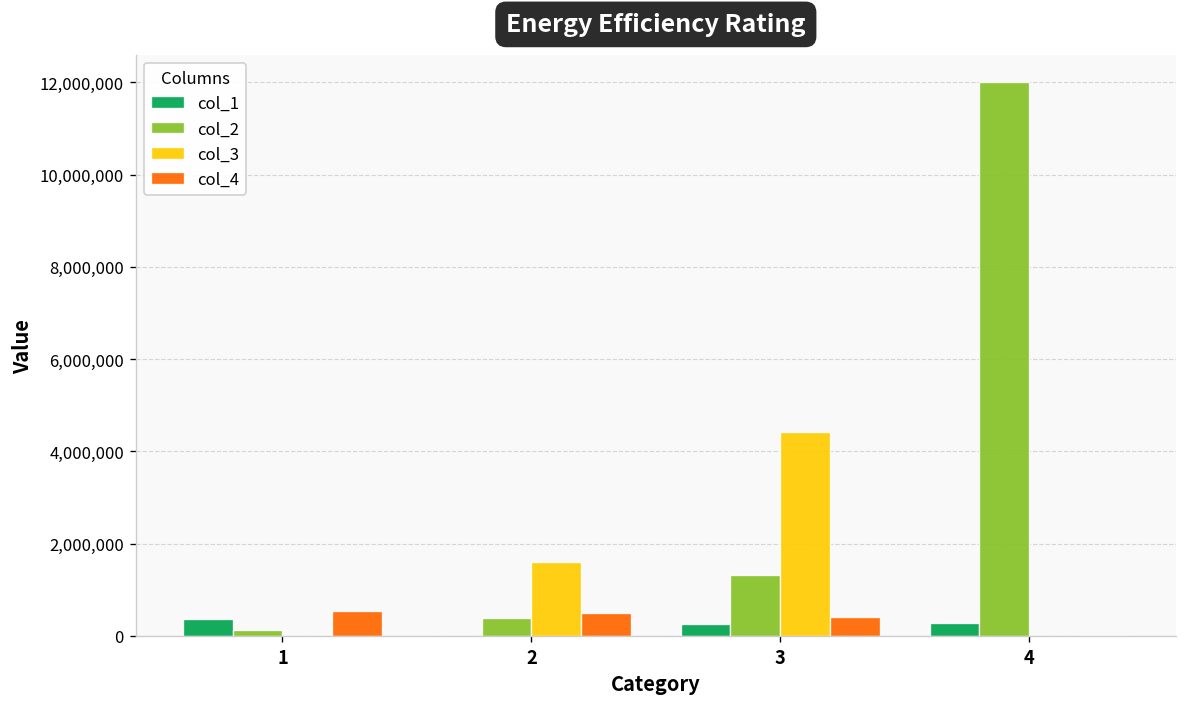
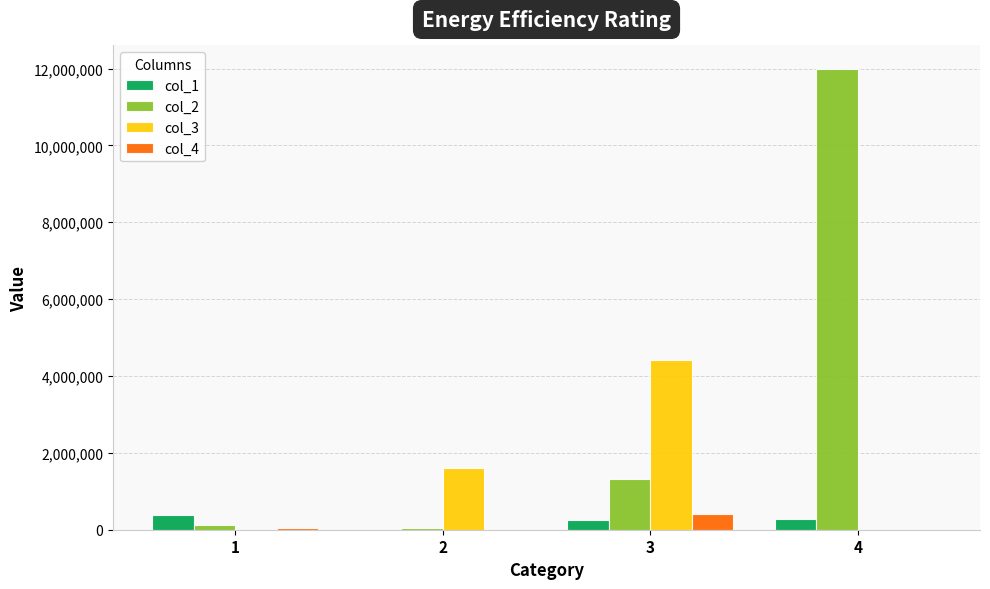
  {
    "col_1": {
      "1": "400,000",
      "2": "0",
      "3": "200,000",
      "4": "300,000"
    },
    "col_2": {
      "1": "100,000",
-     "2": "400,000",
+     "2": "0",
      "3": "1,300,000",
      "4": "12,000,000"
    },
    "col_3": {
      "2": "1,600,000",
      "3": "4,400,000",
      "4": "0"
    },
    "col_4": {
-     "1": "500,000",
-     "2": "500,000",
+     "1": "100,000",
+     "2": "0",
      "3": "400,000"
    }
  }
